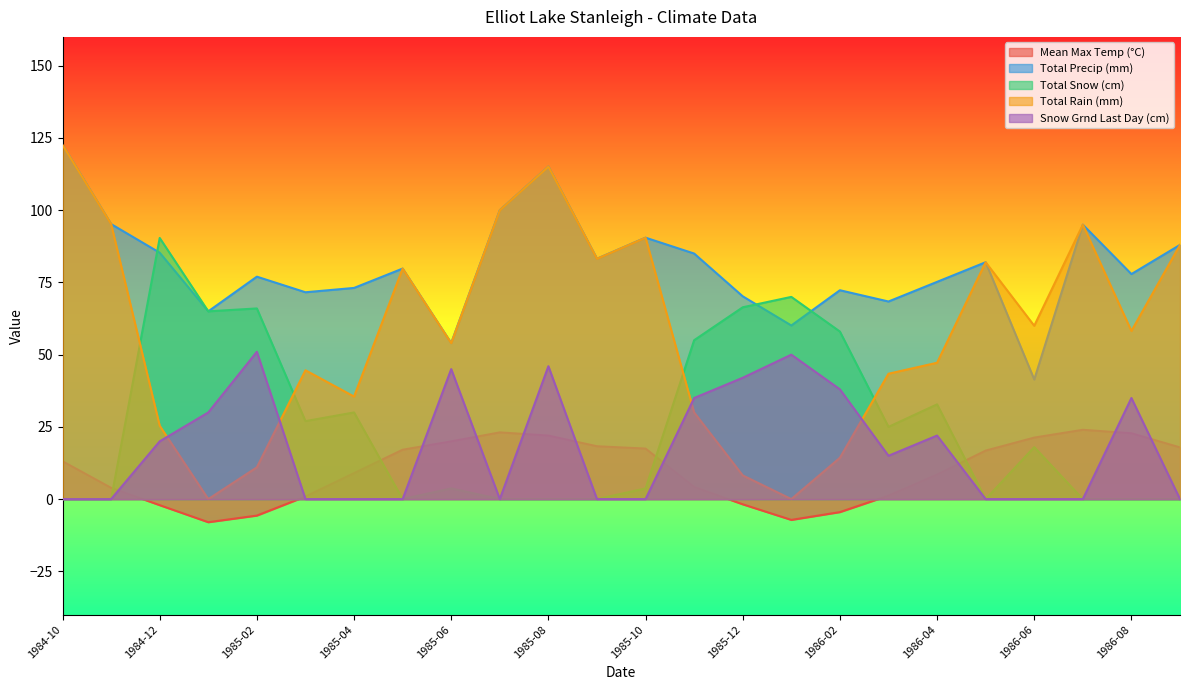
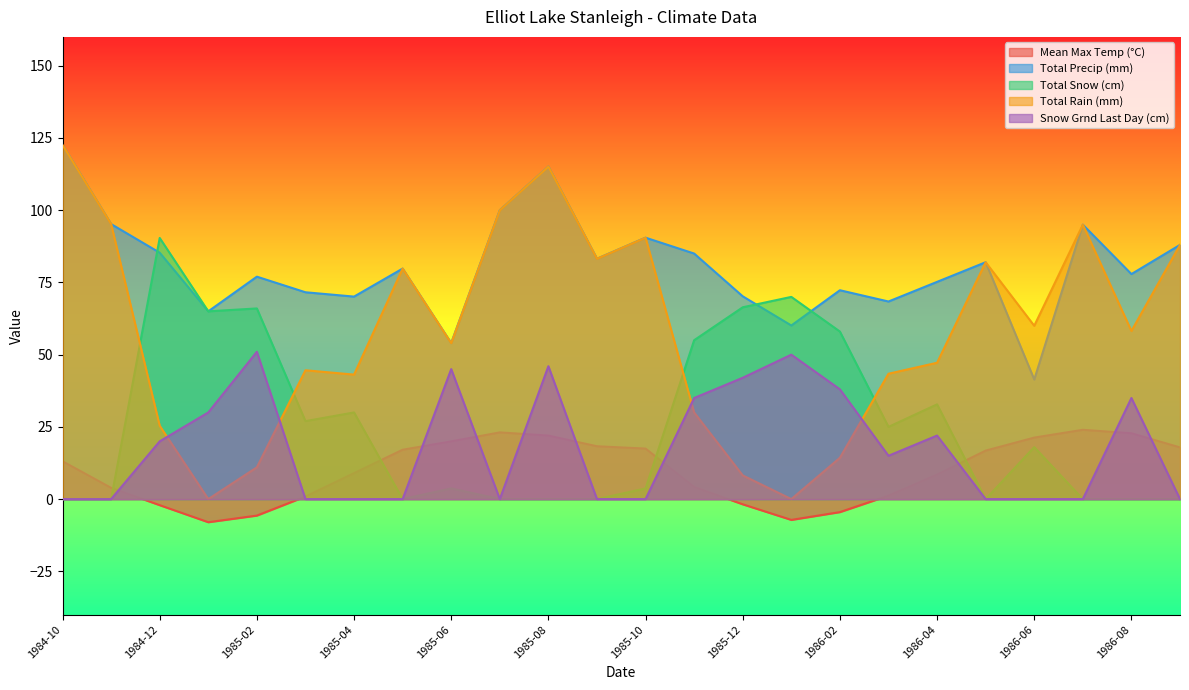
  {
    "Total Precip (mm)": {
      "1984-12": 85,
      "1985-02": 77,
-     "1985-04": 73,
+     "1985-04": 70,
      "1985-12": 70,
      "1986-02": 72,
      "1986-04": 75,
      "1986-06": 41,
      "1986-08": 78
    },
    "Total Snow (cm)": {
      "1984-12": 90,
      "1985-02": 66,
      "1985-04": 30,
      "1985-06": 4,
      "1985-08": 0,
      "1985-10": 4,
      "1985-12": 66,
      "1986-02": 58,
      "1986-04": 33,
      "1986-06": 18,
      "1986-08": 0
    },
    "Total Rain (mm)": {
      "1984-12": 25,
      "1985-02": 11,
-     "1985-04": 36,
+     "1985-04": 43,
      "1985-12": 8,
      "1986-02": 14,
      "1986-04": 47,
      "1986-06": 60,
      "1986-08": 58
    },
    "Snow Grnd Last Day (cm)": {
      "1984-12": 20,
      "1985-02": 51,
      "1985-04": 0,
      "1985-06": 45,
      "1985-08": 46,
      "1985-10": 0,
      "1985-12": 42,
      "1986-02": 38,
      "1986-04": 22,
      "1986-06": 0,
      "1986-08": 35
    }
  }
